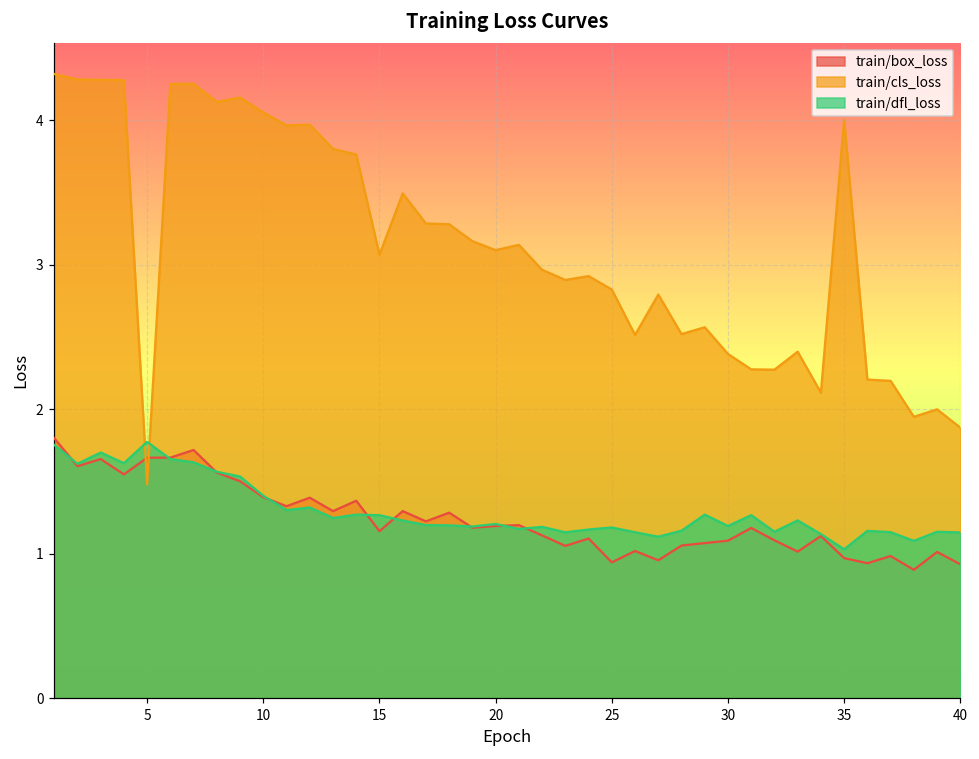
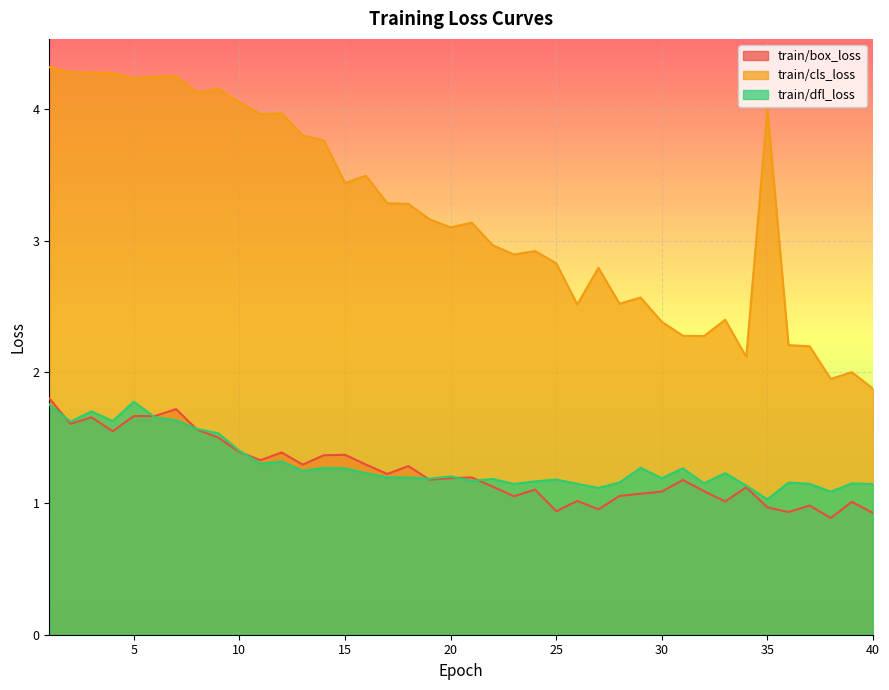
  {
    "train/box_loss": {
      "5": 1.67,
-     "15": 1.16,
+     "15": 1.37,
      "25": 0.94,
      "30": 1.09,
      "35": 0.97,
      "40": 0.93
    },
    "train/cls_loss": {
-     "5": 1.48,
+     "5": 4.24,
      "10": 4.06,
-     "15": 3.07,
+     "15": 3.44,
      "20": 3.10,
      "25": 2.83,
      "30": 2.38,
      "35": 4.00,
      "40": 1.87
    },
    "train/dfl_loss": {
      "5": 1.77,
      "15": 1.27,
      "25": 1.18,
      "30": 1.19,
      "35": 1.03,
      "40": 1.15
    }
  }
